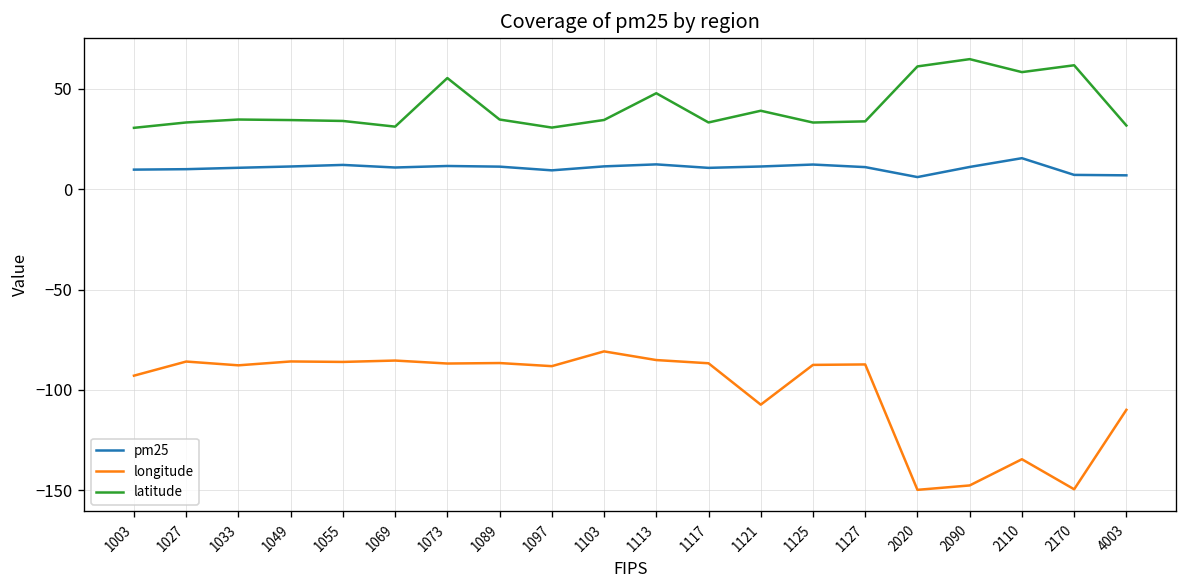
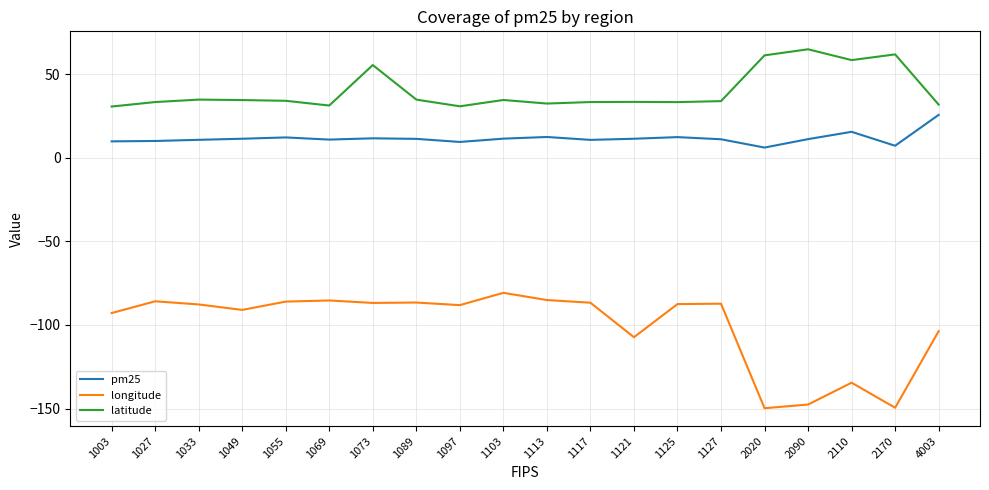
  {
    "pm25": {
      "1003": 10,
      "1027": 10,
      "1033": 11,
      "1049": 11,
      "1055": 12,
      "1069": 11,
      "1073": 12,
      "1089": 11,
      "1097": 9,
      "1103": 11,
      "1113": 12,
      "1117": 11,
      "1121": 11,
      "1125": 12,
      "1127": 11,
      "2020": 6,
      "2090": 11,
      "2110": 15,
      "2170": 7,
-     "4003": 7
+     "4003": 26
    },
    "longitude": {
      "1003": -93,
      "1027": -86,
      "1033": -88,
-     "1049": -86,
+     "1049": -91,
      "1055": -86,
      "1069": -85,
      "1073": -87,
      "1089": -87,
      "1097": -88,
      "1103": -81,
      "1113": -85,
      "1117": -87,
      "1121": -107,
      "1125": -88,
      "1127": -87,
      "2020": -150,
      "2090": -148,
      "2110": -135,
      "2170": -149,
-     "4003": -110
+     "4003": -104
    },
    "latitude": {
      "1003": 31,
      "1027": 33,
      "1033": 35,
      "1049": 34,
      "1055": 34,
      "1069": 31,
      "1073": 55,
      "1089": 35,
      "1097": 31,
      "1103": 35,
-     "1113": 48,
+     "1113": 32,
      "1117": 33,
-     "1121": 39,
+     "1121": 33,
      "1125": 33,
      "1127": 34,
      "2020": 61,
      "2090": 65,
      "2110": 58,
      "2170": 62,
      "4003": 32
    }
  }
